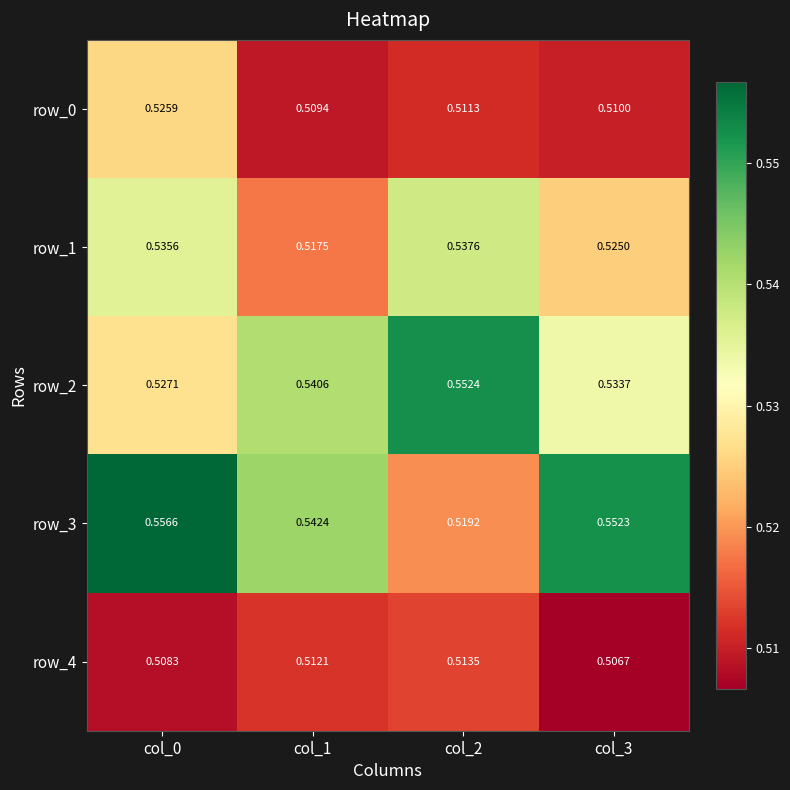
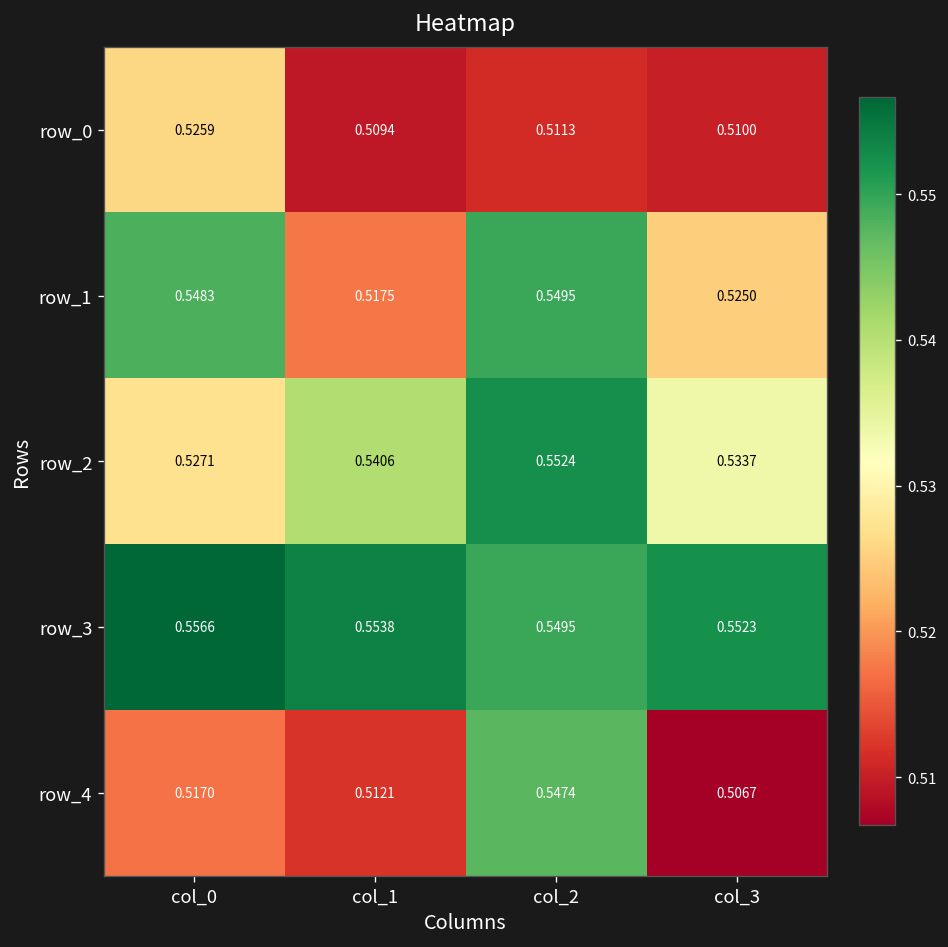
  {
    "row_0": {
      "col_0": 0.5259,
      "col_1": 0.5094,
      "col_2": 0.5113,
      "col_3": 0.5100
    },
    "row_1": {
-     "col_0": 0.5356,
+     "col_0": 0.5483,
      "col_1": 0.5175,
-     "col_2": 0.5376,
+     "col_2": 0.5495,
      "col_3": 0.5250
    },
    "row_2": {
      "col_0": 0.5271,
      "col_1": 0.5406,
      "col_2": 0.5524,
      "col_3": 0.5337
    },
    "row_3": {
      "col_0": 0.5566,
-     "col_1": 0.5424,
-     "col_2": 0.5192,
+     "col_1": 0.5538,
+     "col_2": 0.5495,
      "col_3": 0.5523
    },
    "row_4": {
-     "col_0": 0.5083,
+     "col_0": 0.5170,
      "col_1": 0.5121,
-     "col_2": 0.5135,
+     "col_2": 0.5474,
      "col_3": 0.5067
    }
  }
